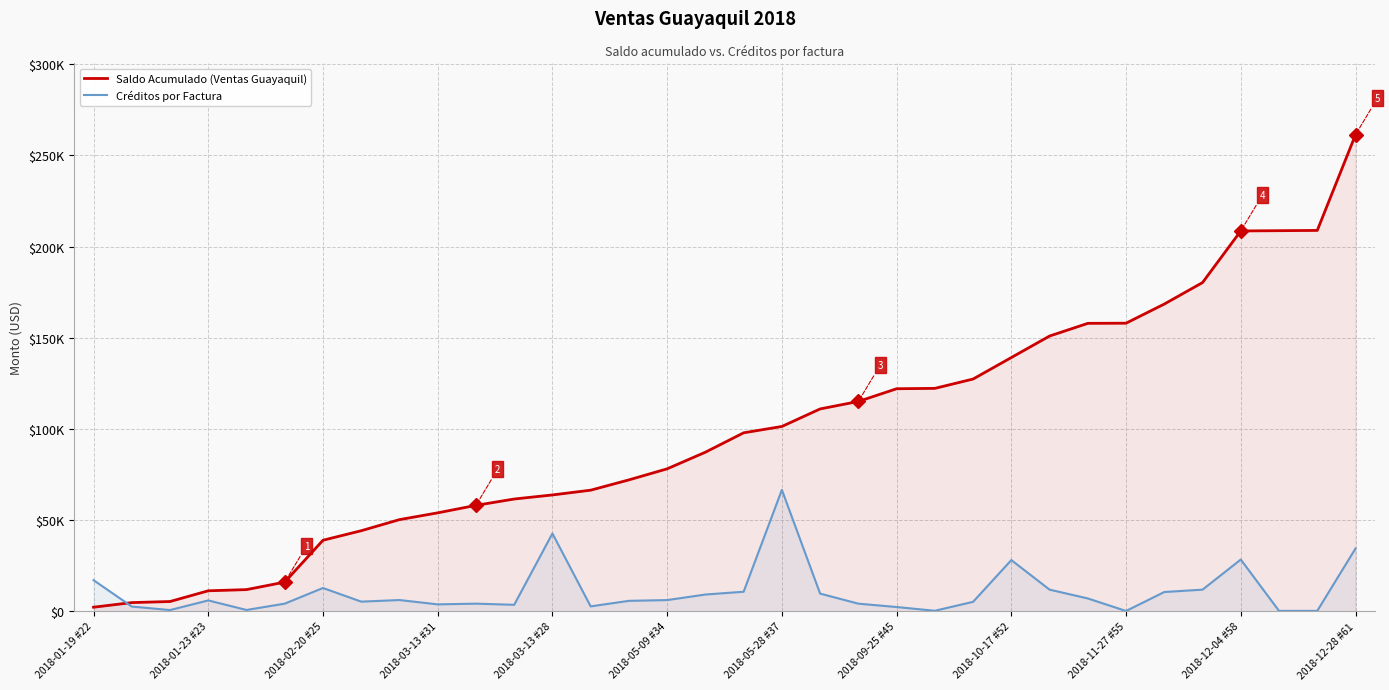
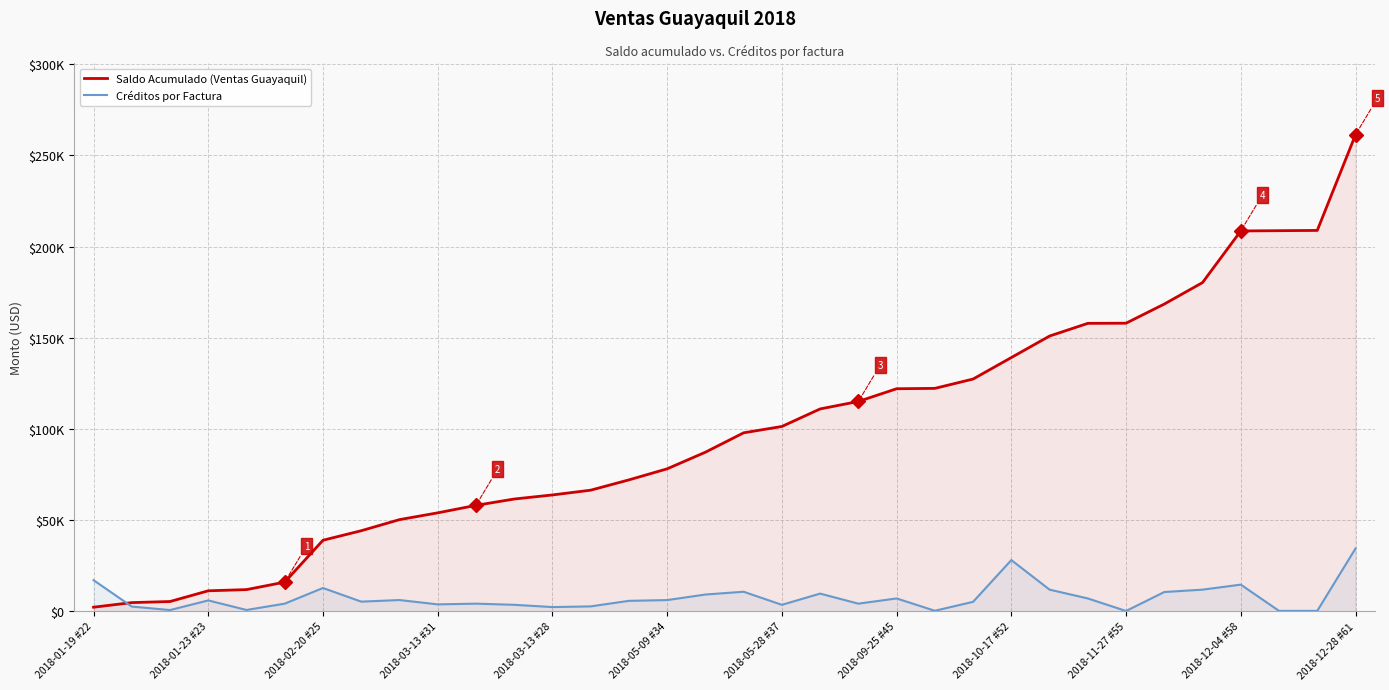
  {
    "Créditos por Factura": {
      "2018-01-19 #22": "$17000",
      "2018-01-23 #23": "$6000",
      "2018-02-20 #25": "$13000",
      "2018-03-13 #31": "$4000",
-     "2018-03-13 #28": "$43000",
+     "2018-03-13 #28": "$2000",
      "2018-05-09 #34": "$6000",
-     "2018-05-28 #37": "$67000",
-     "2018-09-25 #45": "$2000",
+     "2018-05-28 #37": "$3000",
+     "2018-09-25 #45": "$7000",
      "2018-10-17 #52": "$28000",
      "2018-11-27 #55": "$0",
-     "2018-12-04 #58": "$28000",
+     "2018-12-04 #58": "$15000",
      "2018-12-28 #61": "$34000"
    }
  }
